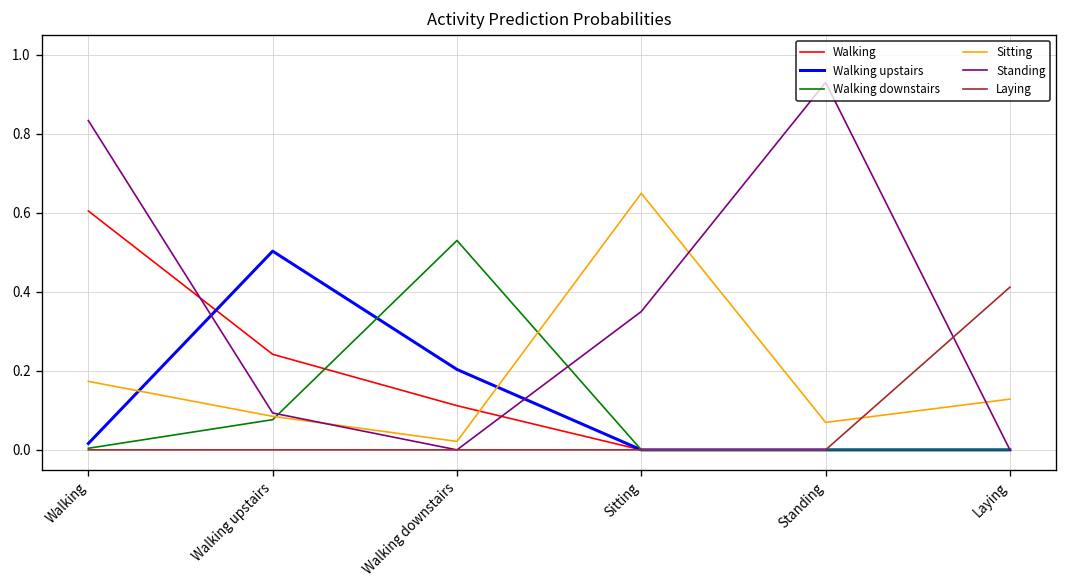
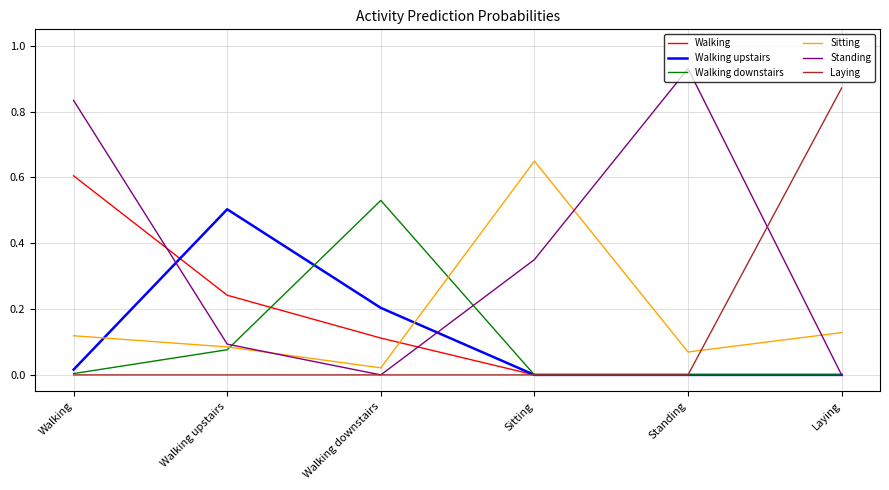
  {
    "Walking": {
      "Walking": 0.60,
      "Walking upstairs": 0.24,
      "Walking downstairs": 0.11
    },
    "Walking upstairs": {
      "Walking": 0.02,
      "Walking upstairs": 0.50,
      "Walking downstairs": 0.20
    },
    "Walking downstairs": {
      "Walking upstairs": 0.08,
      "Walking downstairs": 0.53
    },
    "Sitting": {
-     "Walking": 0.17,
+     "Walking": 0.12,
      "Walking upstairs": 0.08,
      "Walking downstairs": 0.02,
      "Sitting": 0.65,
      "Standing": 0.07,
      "Laying": 0.13
    },
    "Standing": {
      "Walking": 0.83,
      "Walking upstairs": 0.09,
      "Sitting": 0.35
    },
    "Laying": {
      "Walking upstairs": 0.00,
-     "Laying": 0.41
+     "Laying": 0.87
    }
  }
